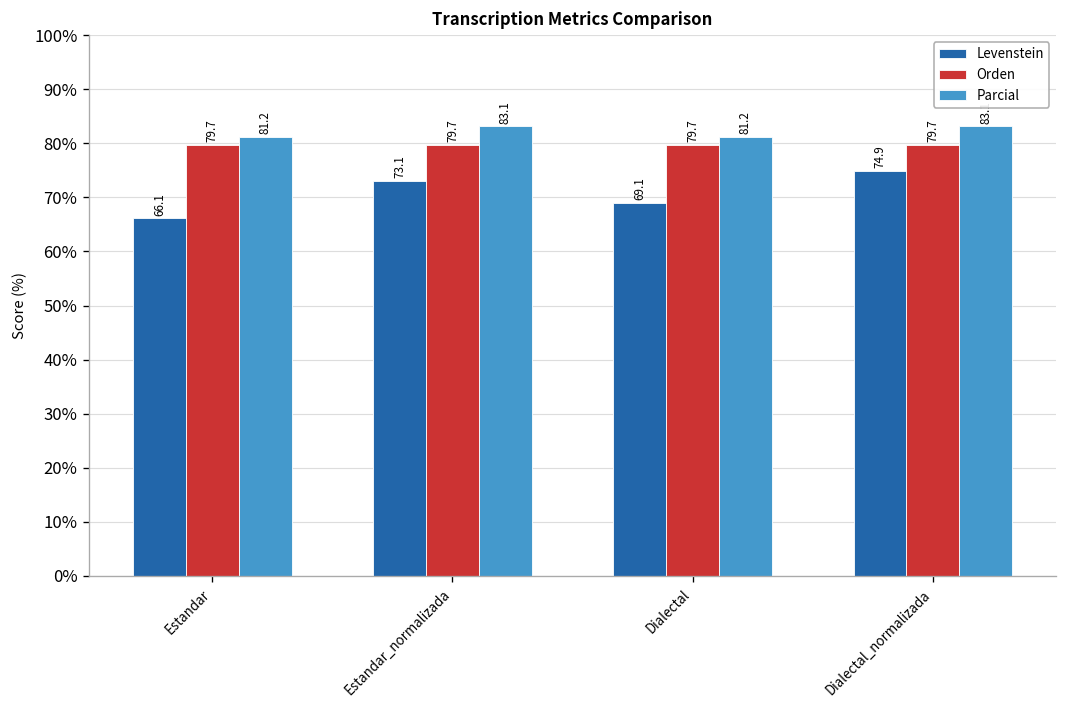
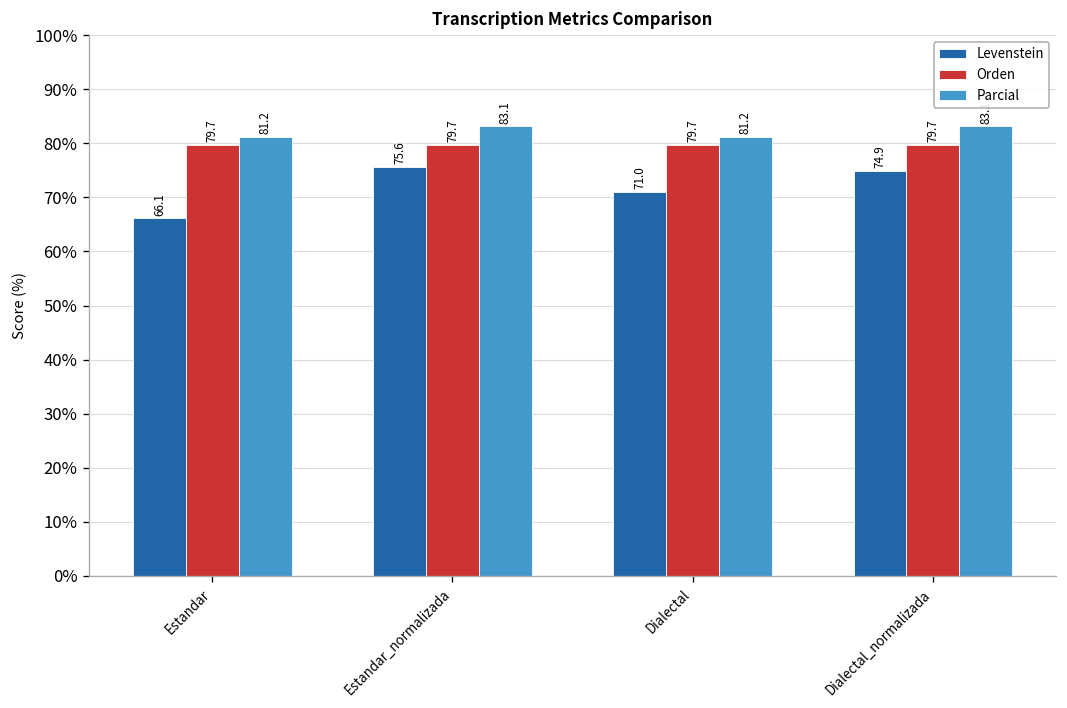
  {
    "Levenstein": {
      "Estandar": 66.1,
-     "Estandar_normalizada": 73.1,
-     "Dialectal": 69.1,
+     "Estandar_normalizada": 75.6,
+     "Dialectal": 71.0,
      "Dialectal_normalizada": 74.9
    },
    "Orden": {
      "Estandar": 79.7,
      "Estandar_normalizada": 79.7,
      "Dialectal": 79.7,
      "Dialectal_normalizada": 79.7
    },
    "Parcial": {
      "Estandar": 81.2,
      "Estandar_normalizada": 83.1,
      "Dialectal": 81.2
    }
  }
